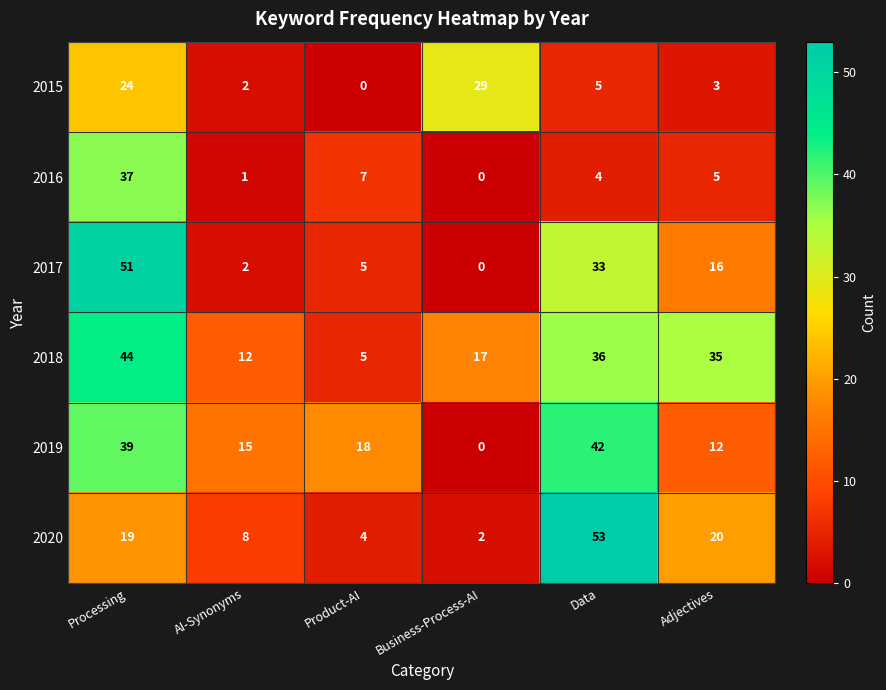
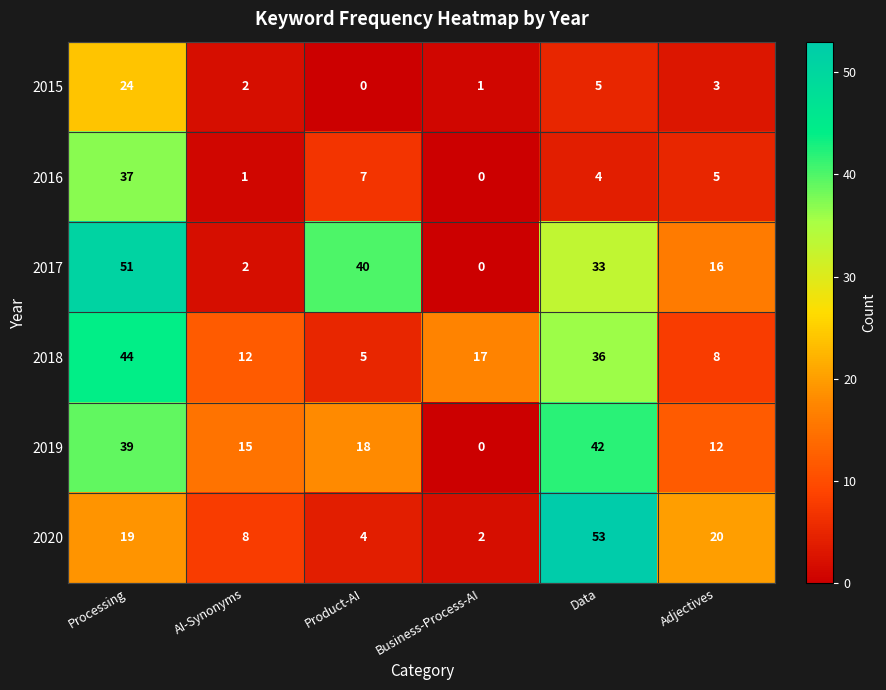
  {
    "2015": {
      "Processing": 24,
      "AI-Synonyms": 2,
      "Product-AI": 0,
-     "Business-Process-AI": 29,
+     "Business-Process-AI": 1,
      "Data": 5,
      "Adjectives": 3
    },
    "2016": {
      "Processing": 37,
      "AI-Synonyms": 1,
      "Product-AI": 7,
      "Business-Process-AI": 0,
      "Data": 4,
      "Adjectives": 5
    },
    "2017": {
      "Processing": 51,
      "AI-Synonyms": 2,
-     "Product-AI": 5,
+     "Product-AI": 40,
      "Business-Process-AI": 0,
      "Data": 33,
      "Adjectives": 16
    },
    "2018": {
      "Processing": 44,
      "AI-Synonyms": 12,
      "Product-AI": 5,
      "Business-Process-AI": 17,
      "Data": 36,
-     "Adjectives": 35
+     "Adjectives": 8
    },
    "2019": {
      "Processing": 39,
      "AI-Synonyms": 15,
      "Product-AI": 18,
      "Business-Process-AI": 0,
      "Data": 42,
      "Adjectives": 12
    },
    "2020": {
      "Processing": 19,
      "AI-Synonyms": 8,
      "Product-AI": 4,
      "Business-Process-AI": 2,
      "Data": 53,
      "Adjectives": 20
    }
  }
